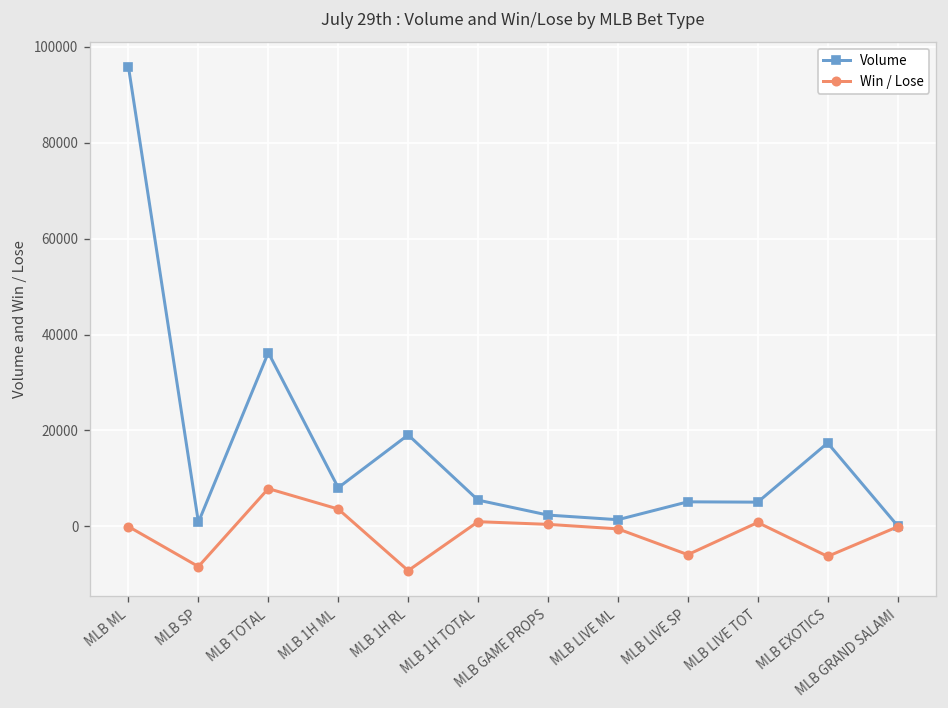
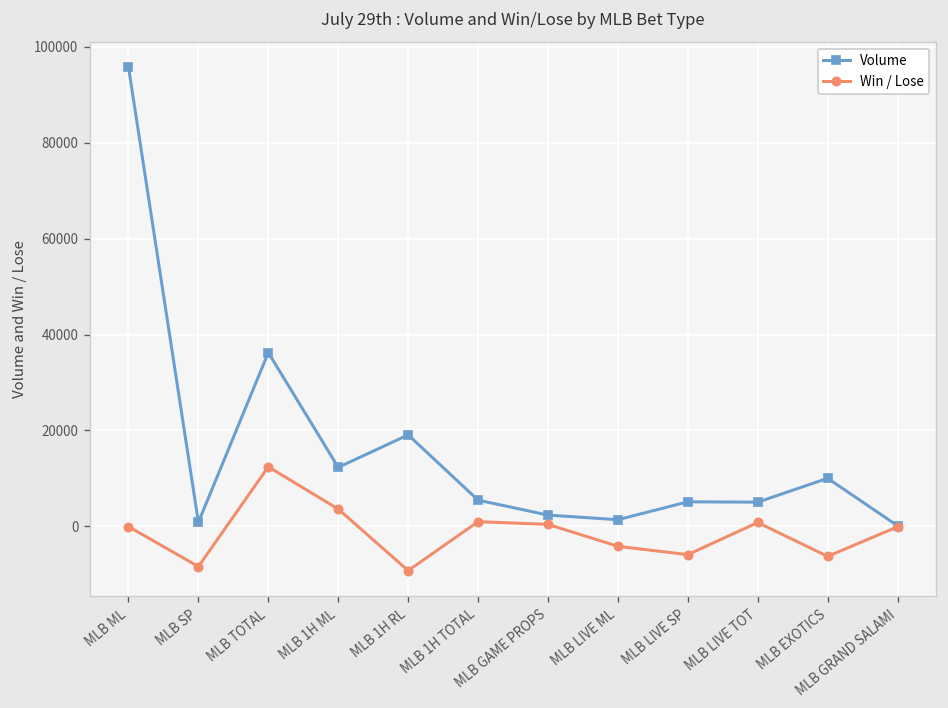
  {
    "Volume": {
      "MLB ML": 96000,
      "MLB SP": 1000,
      "MLB TOTAL": 36000,
-     "MLB 1H ML": 8000,
+     "MLB 1H ML": 12000,
      "MLB 1H RL": 19000,
      "MLB 1H TOTAL": 5000,
      "MLB GAME PROPS": 2000,
      "MLB LIVE ML": 1000,
      "MLB LIVE SP": 5000,
      "MLB LIVE TOT": 5000,
-     "MLB EXOTICS": 17000
+     "MLB EXOTICS": 10000
    },
    "Win / Lose": {
      "MLB ML": 0,
      "MLB SP": -8000,
-     "MLB TOTAL": 8000,
+     "MLB TOTAL": 12000,
      "MLB 1H ML": 4000,
      "MLB 1H RL": -9000,
      "MLB 1H TOTAL": 1000,
      "MLB GAME PROPS": 0,
-     "MLB LIVE ML": -1000,
+     "MLB LIVE ML": -4000,
      "MLB LIVE SP": -6000,
      "MLB LIVE TOT": 1000,
      "MLB EXOTICS": -6000
    }
  }
